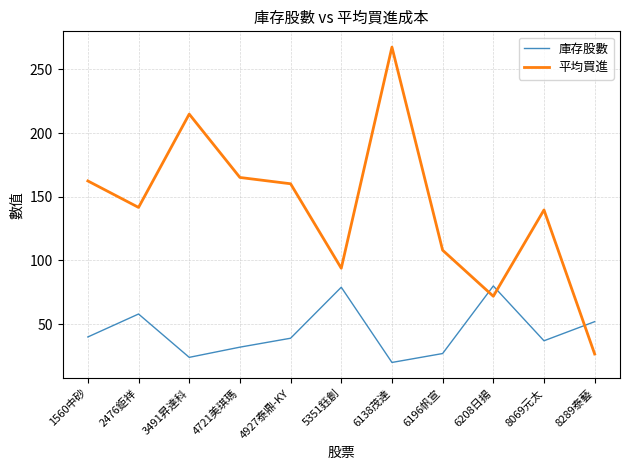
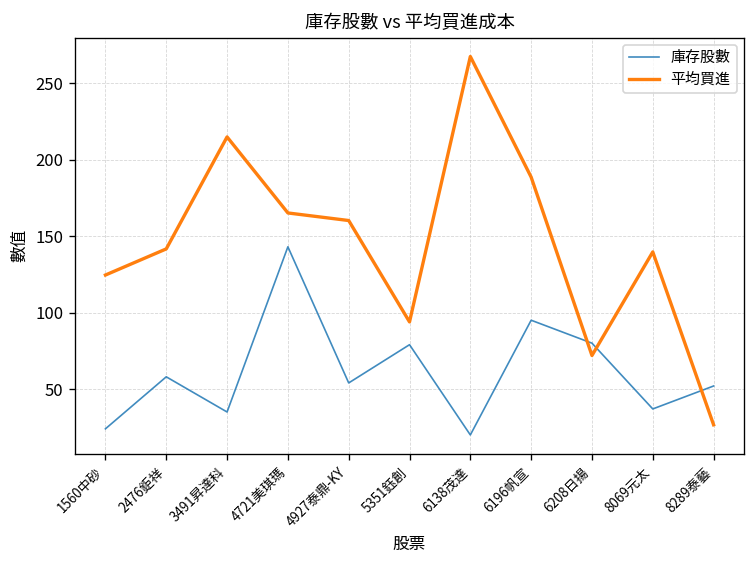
  {
    "庫存股數": {
-     "1560中砂": 40,
+     "1560中砂": 24,
      "2476鉅祥": 58,
-     "3491昇達科": 24,
-     "4721美琪瑪": 32,
-     "4927泰鼎-KY": 39,
+     "3491昇達科": 35,
+     "4721美琪瑪": 143,
+     "4927泰鼎-KY": 54,
      "5351鈺創": 79,
      "6138茂達": 20,
-     "6196帆宣": 27,
+     "6196帆宣": 95,
      "6208日揚": 80,
      "8069元太": 37,
      "8289泰藝": 52
    },
    "平均買進": {
-     "1560中砂": 162,
+     "1560中砂": 125,
      "2476鉅祥": 142,
      "3491昇達科": 215,
      "4721美琪瑪": 165,
      "4927泰鼎-KY": 160,
      "5351鈺創": 94,
      "6138茂達": 267,
-     "6196帆宣": 108,
+     "6196帆宣": 189,
      "6208日揚": 72,
      "8069元太": 140,
      "8289泰藝": 27
    }
  }
